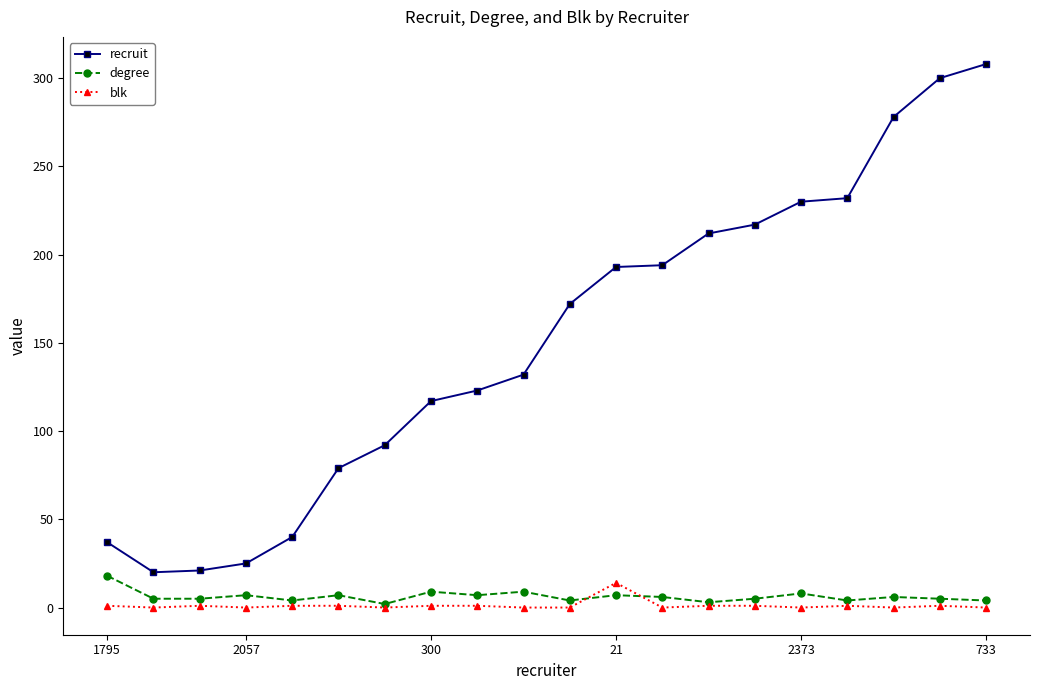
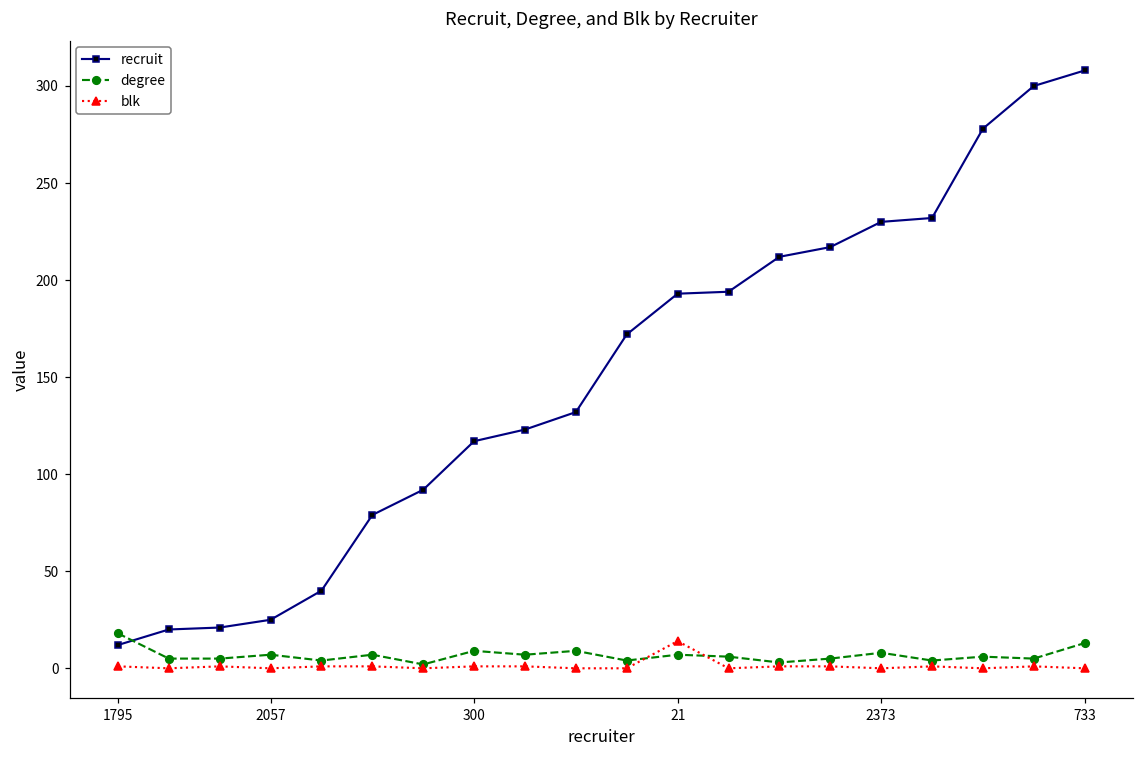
  {
    "recruit": {
-     "1795": 37,
+     "1795": 12,
      "2057": 25,
      "300": 117,
      "21": 193,
      "2373": 230,
      "733": 308
    },
    "degree": {
      "1795": 18,
      "2057": 7,
      "300": 9,
      "21": 7,
      "2373": 8,
-     "733": 4
+     "733": 13
    },
    "blk": {
      "1795": 1,
      "2057": 0,
      "300": 1,
      "21": 14,
      "2373": 0,
      "733": 0
    }
  }
